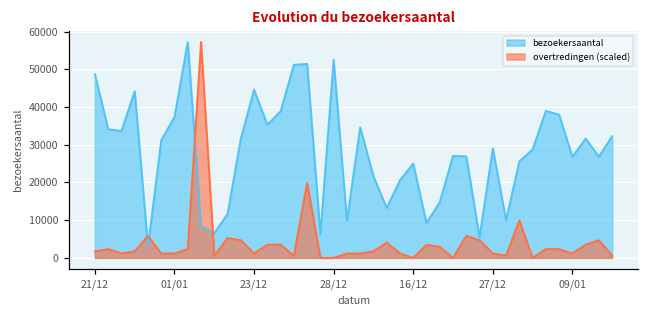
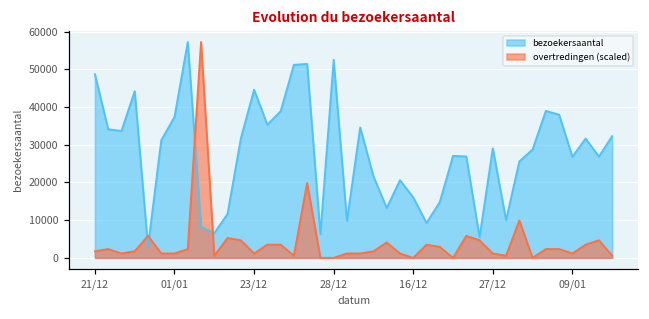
  {
    "bezoekersaantal": {
      "01/01": 37000,
-     "16/12": 25000,
+     "16/12": 16000,
      "09/01": 27000
    },
    "overtredingen (scaled)": {
      "01/01": 1000,
      "16/12": 0,
      "09/01": 1000
    }
  }
